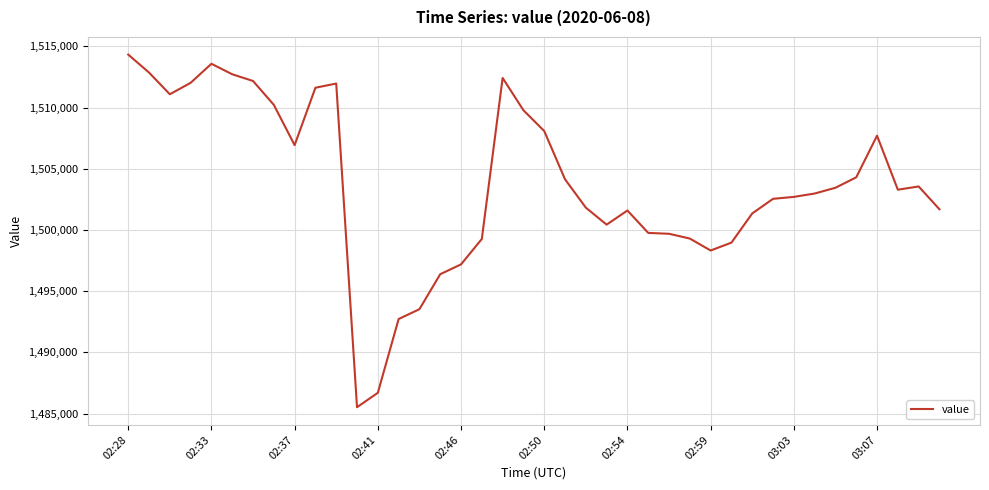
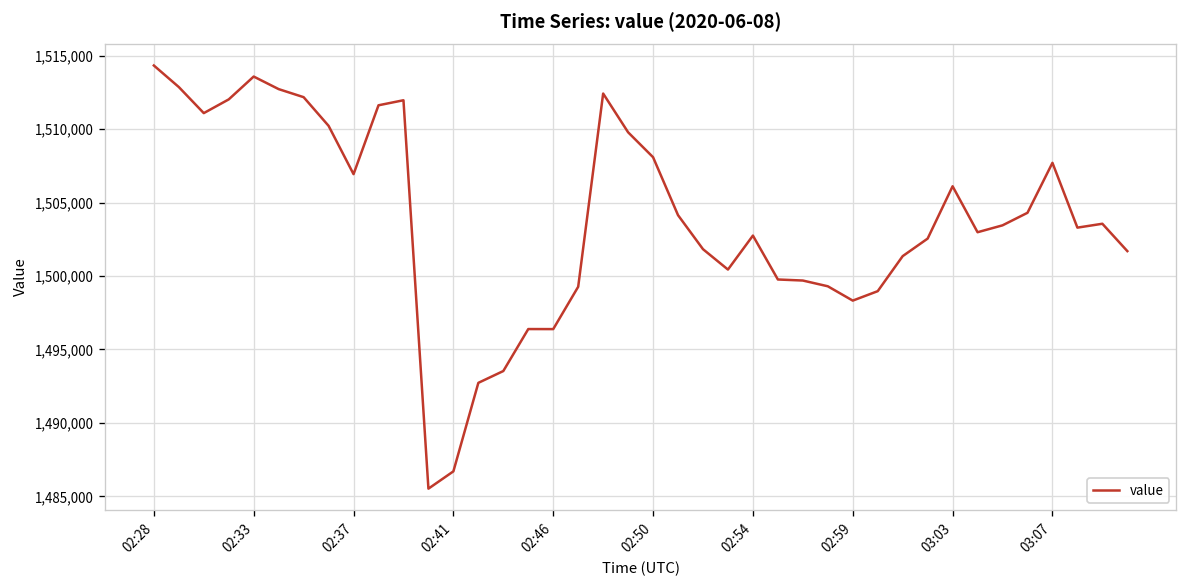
  {
    "02:28": "1,514,300",
    "02:33": "1,513,600",
    "02:37": "1,506,900",
    "02:41": "1,486,700",
-   "02:46": "1,497,200",
+   "02:46": "1,496,400",
    "02:50": "1,508,100",
-   "02:54": "1,501,600",
+   "02:54": "1,502,800",
    "02:59": "1,498,300",
-   "03:03": "1,502,700",
+   "03:03": "1,506,100",
    "03:07": "1,507,700"
  }
